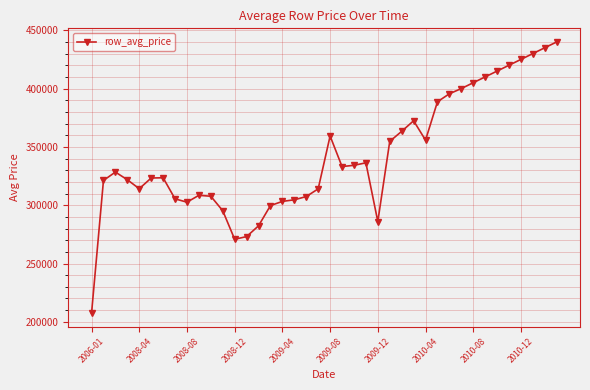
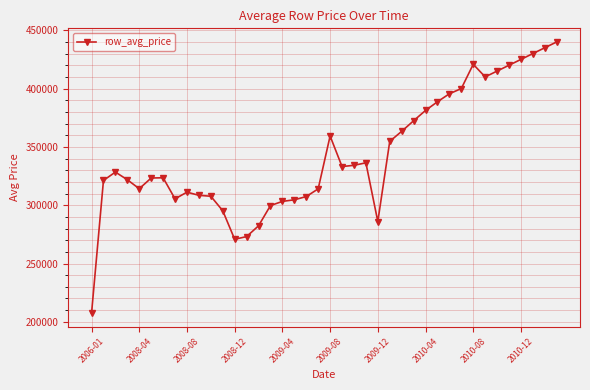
  {
    "2006-01": 207000,
    "2008-04": 314000,
-   "2008-08": 303000,
+   "2008-08": 311000,
    "2008-12": 271000,
    "2009-04": 303000,
    "2009-08": 359000,
    "2009-12": 286000,
-   "2010-04": 356000,
-   "2010-08": 405000,
+   "2010-04": 381000,
+   "2010-08": 421000,
    "2010-12": 425000
  }
